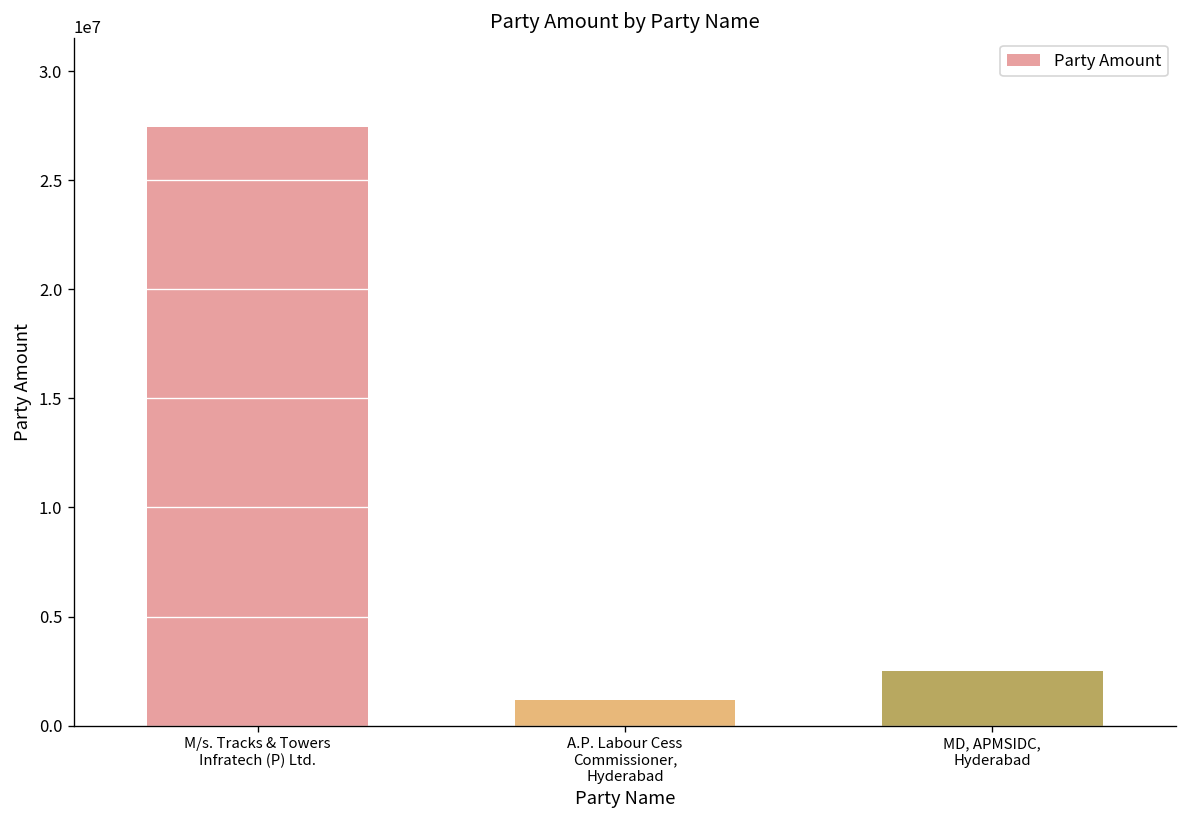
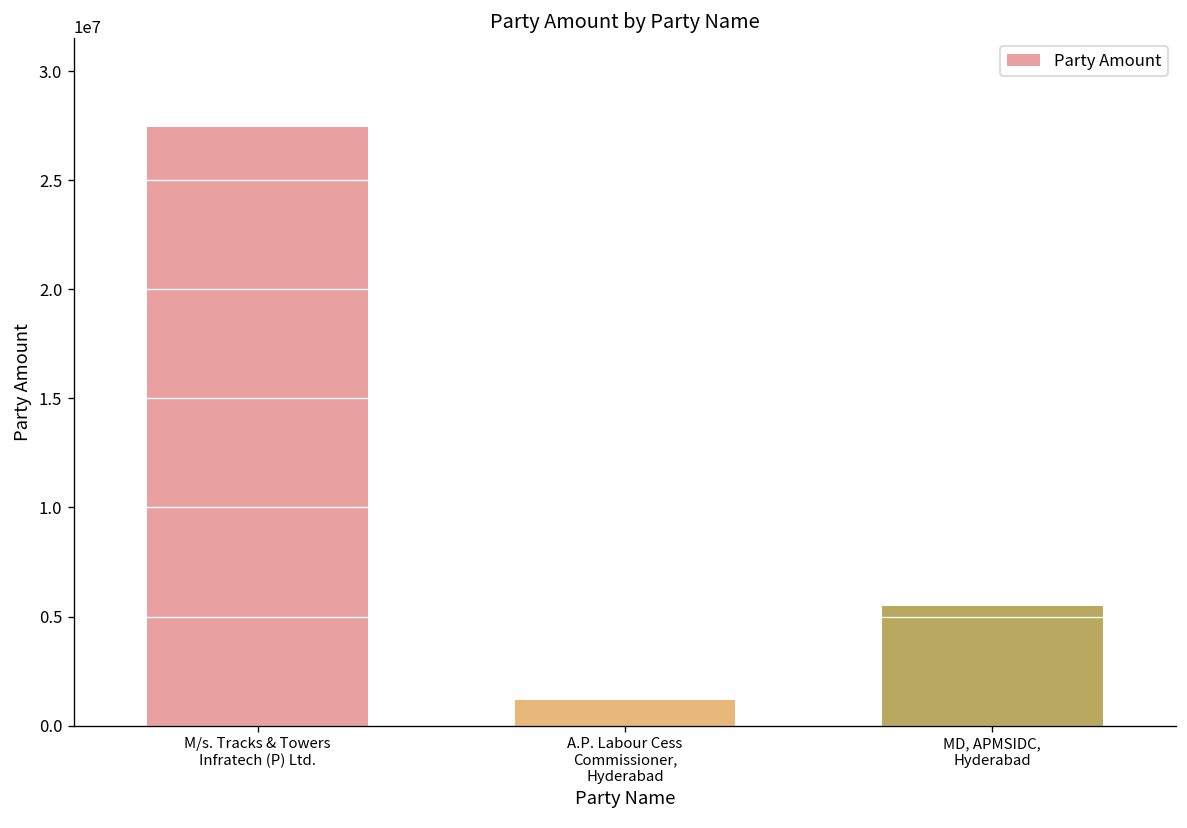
  {
    "M/s. Tracks & Towers Infratech (P) Ltd.": 27400000,
    "A.P. Labour Cess Commissioner, Hyderabad": 1200000,
-   "MD, APMSIDC, Hyderabad": 2500000
+   "MD, APMSIDC, Hyderabad": 5500000
  }
